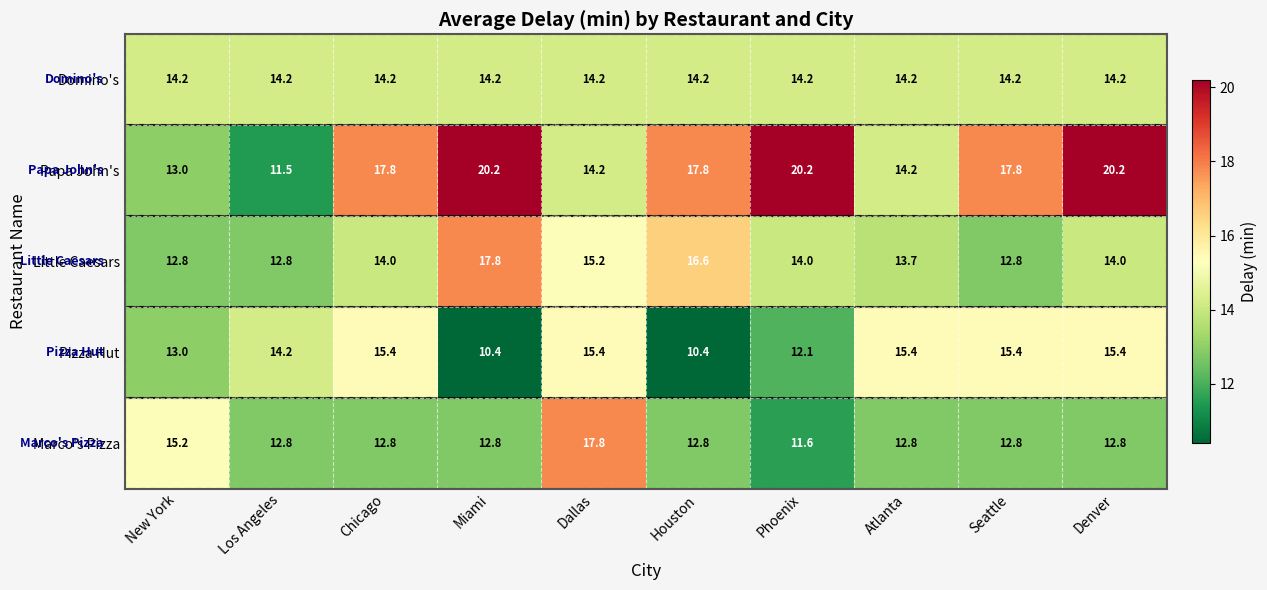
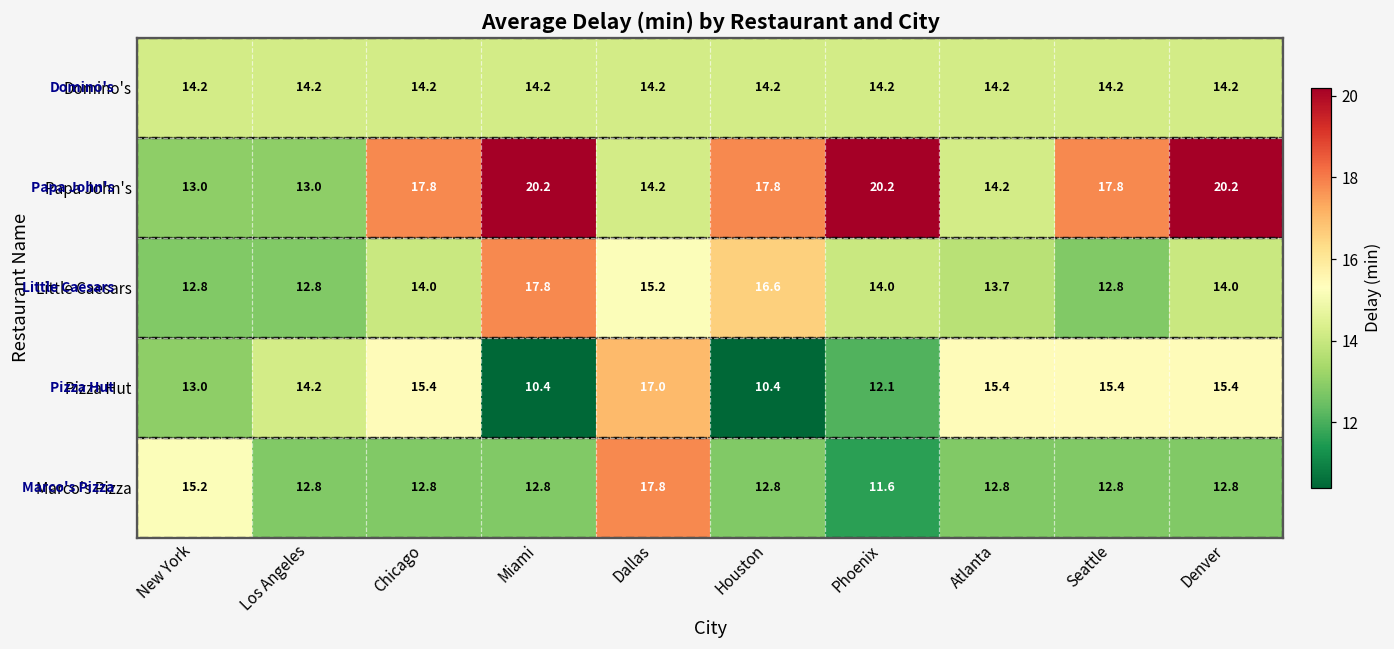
  {
    "Domino's": {
      "New York": 14.2,
      "Los Angeles": 14.2,
      "Chicago": 14.2,
      "Miami": 14.2,
      "Dallas": 14.2,
      "Houston": 14.2,
      "Phoenix": 14.2,
      "Atlanta": 14.2,
      "Seattle": 14.2,
      "Denver": 14.2
    },
    "Papa John's": {
      "New York": 13.0,
-     "Los Angeles": 11.5,
+     "Los Angeles": 13.0,
      "Chicago": 17.8,
      "Miami": 20.2,
      "Dallas": 14.2,
      "Houston": 17.8,
      "Phoenix": 20.2,
      "Atlanta": 14.2,
      "Seattle": 17.8,
      "Denver": 20.2
    },
    "Little Caesars": {
      "New York": 12.8,
      "Los Angeles": 12.8,
      "Chicago": 14.0,
      "Miami": 17.8,
      "Dallas": 15.2,
      "Houston": 16.6,
      "Phoenix": 14.0,
      "Atlanta": 13.7,
      "Seattle": 12.8,
      "Denver": 14.0
    },
    "Pizza Hut": {
      "New York": 13.0,
      "Los Angeles": 14.2,
      "Chicago": 15.4,
      "Miami": 10.4,
-     "Dallas": 15.4,
+     "Dallas": 17.0,
      "Houston": 10.4,
      "Phoenix": 12.1,
      "Atlanta": 15.4,
      "Seattle": 15.4,
      "Denver": 15.4
    },
    "Marco's Pizza": {
      "New York": 15.2,
      "Los Angeles": 12.8,
      "Chicago": 12.8,
      "Miami": 12.8,
      "Dallas": 17.8,
      "Houston": 12.8,
      "Phoenix": 11.6,
      "Atlanta": 12.8,
      "Seattle": 12.8,
      "Denver": 12.8
    }
  }
